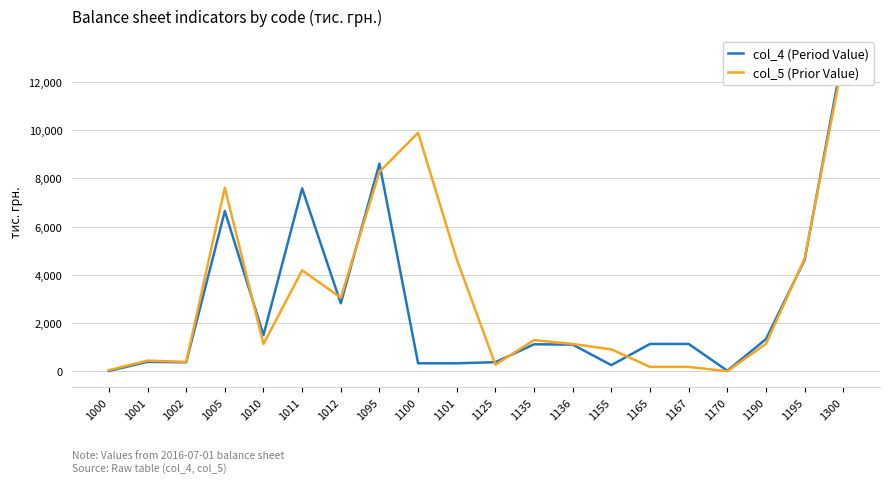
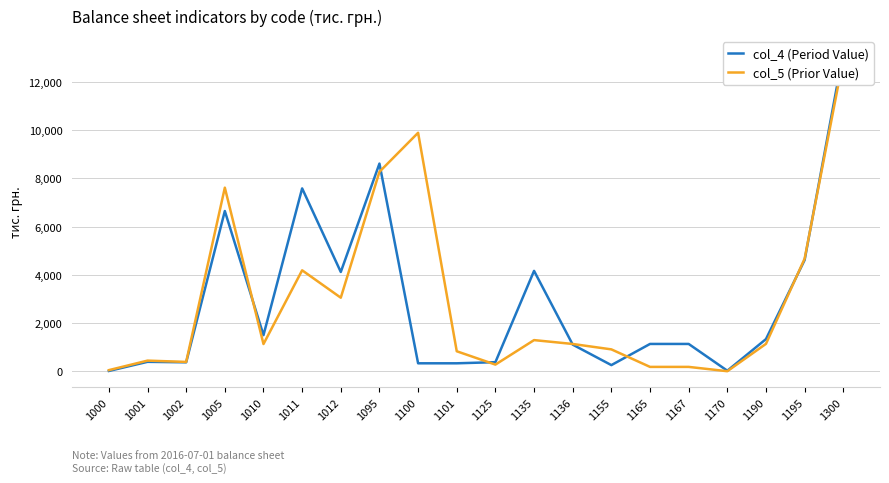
  {
    "col_4 (Period Value)": {
      "1005": "6,600",
      "1010": "1,500",
      "1011": "7,600",
-     "1012": "2,800",
+     "1012": "4,100",
      "1095": "8,600",
      "1100": "300",
      "1101": "300",
-     "1135": "1,100",
+     "1135": "4,200",
      "1155": "300",
      "1165": "1,100",
      "1167": "1,100",
      "1190": "1,300"
    },
    "col_5 (Prior Value)": {
      "1005": "7,600",
      "1010": "1,100",
      "1011": "4,200",
      "1012": "3,100",
      "1095": "8,300",
      "1100": "9,900",
-     "1101": "4,600",
+     "1101": "800",
      "1135": "1,300",
      "1155": "900",
      "1165": "200",
      "1167": "200",
      "1190": "1,100"
    }
  }
